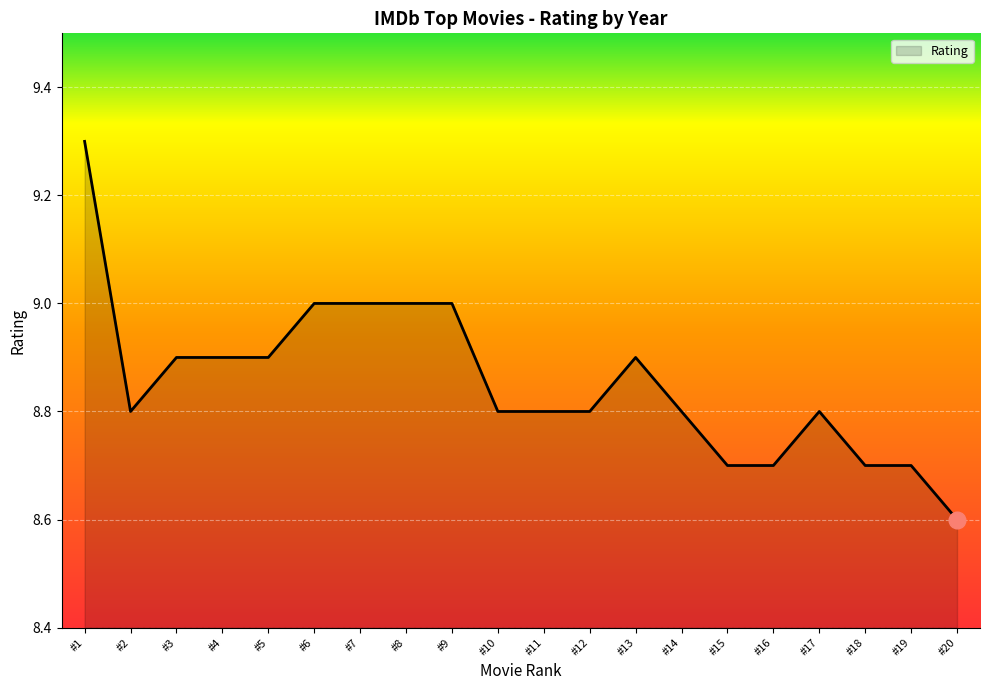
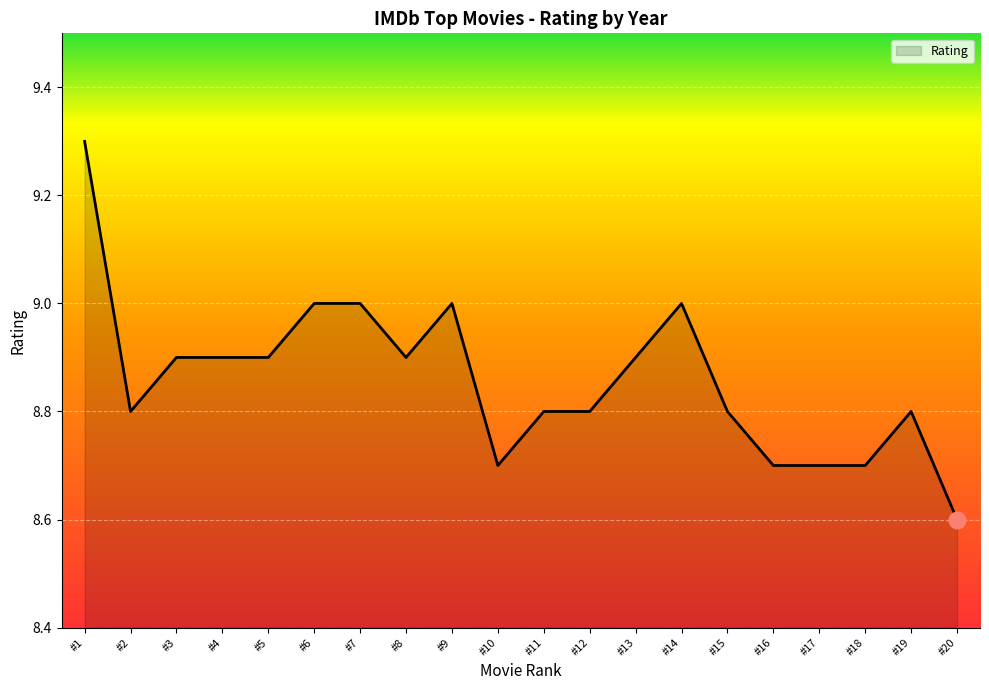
  {
    "Rating": {
      "#1": 9.3,
      "#2": 8.8,
      "#3": 8.9,
      "#4": 8.9,
      "#5": 8.9,
      "#6": 9.0,
      "#7": 9.0,
-     "#8": 9.0,
+     "#8": 8.9,
      "#9": 9.0,
-     "#10": 8.8,
+     "#10": 8.7,
      "#11": 8.8,
      "#12": 8.8,
      "#13": 8.9,
-     "#14": 8.8,
-     "#15": 8.7,
+     "#14": 9.0,
+     "#15": 8.8,
      "#16": 8.7,
-     "#17": 8.8,
+     "#17": 8.7,
      "#18": 8.7,
-     "#19": 8.7
+     "#19": 8.8
    }
  }
